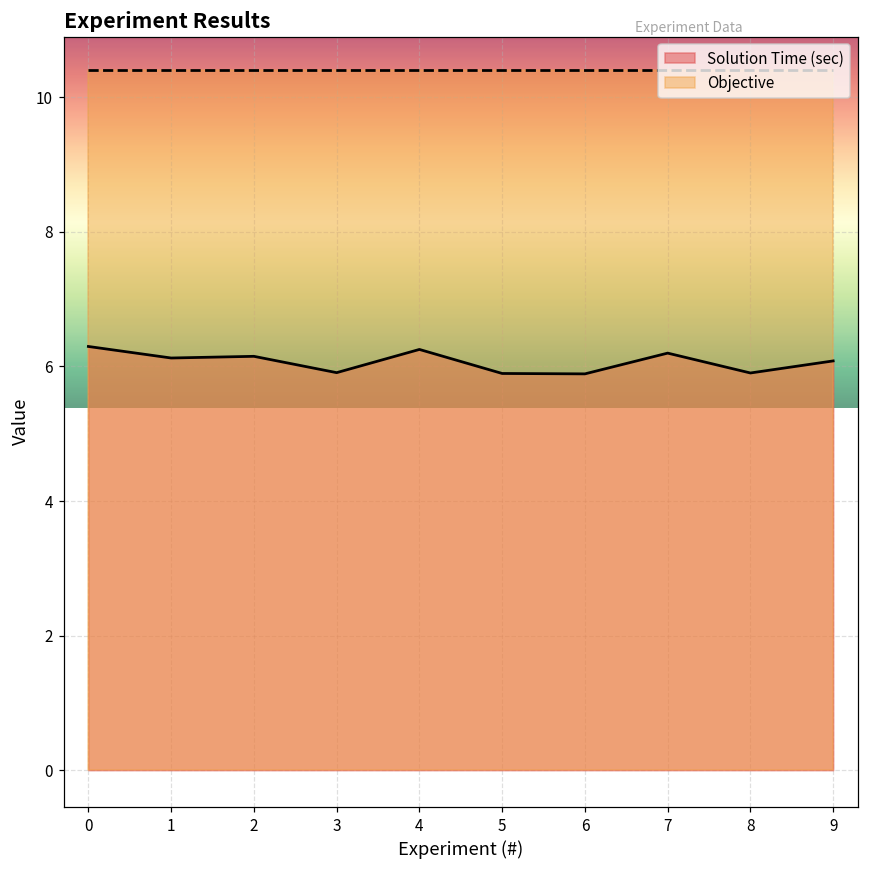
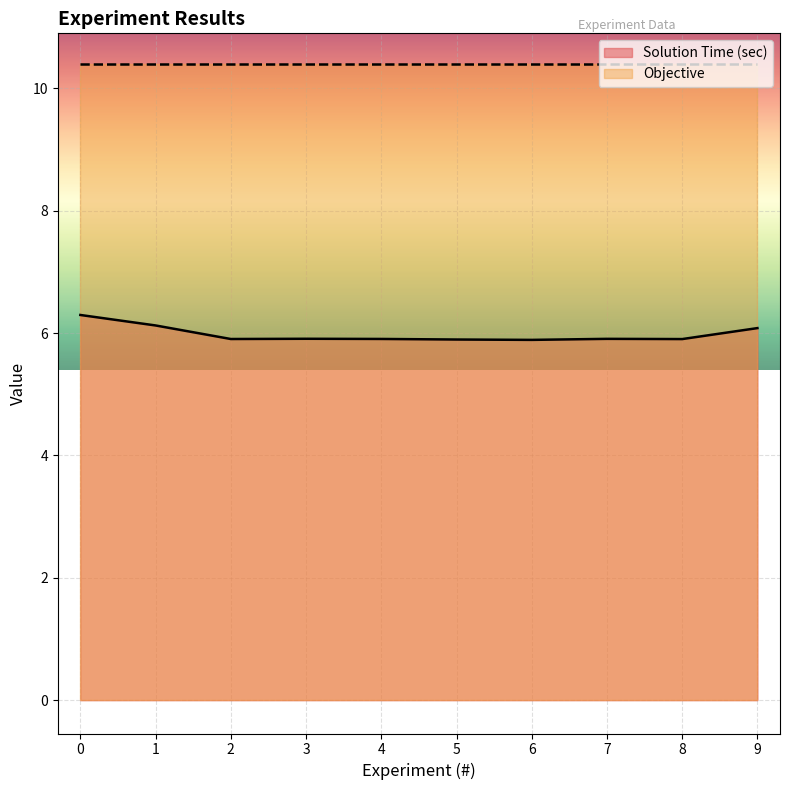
  {
    "Solution Time (sec)": {
      "0": 6.3,
      "1": 6.1,
-     "2": 6.2,
+     "2": 5.9,
      "3": 5.9,
-     "4": 6.3,
+     "4": 5.9,
      "5": 5.9,
      "6": 5.9,
-     "7": 6.2,
+     "7": 5.9,
      "8": 5.9,
      "9": 6.1
    },
    "Objective": {
      "0": 10.4,
      "1": 10.4,
      "2": 10.4,
      "3": 10.4,
      "4": 10.4,
      "5": 10.4,
      "6": 10.4
    }
  }
